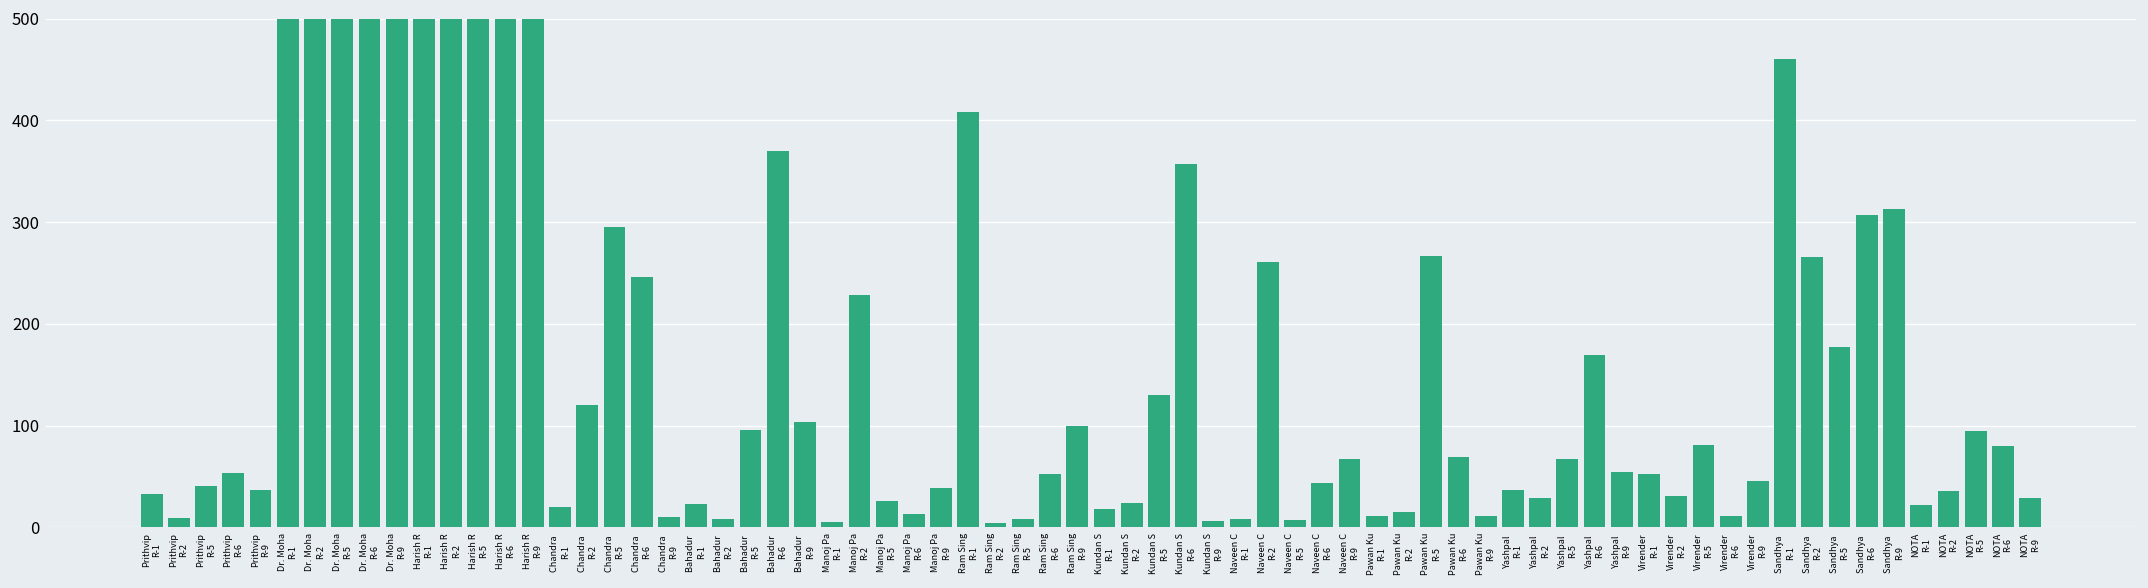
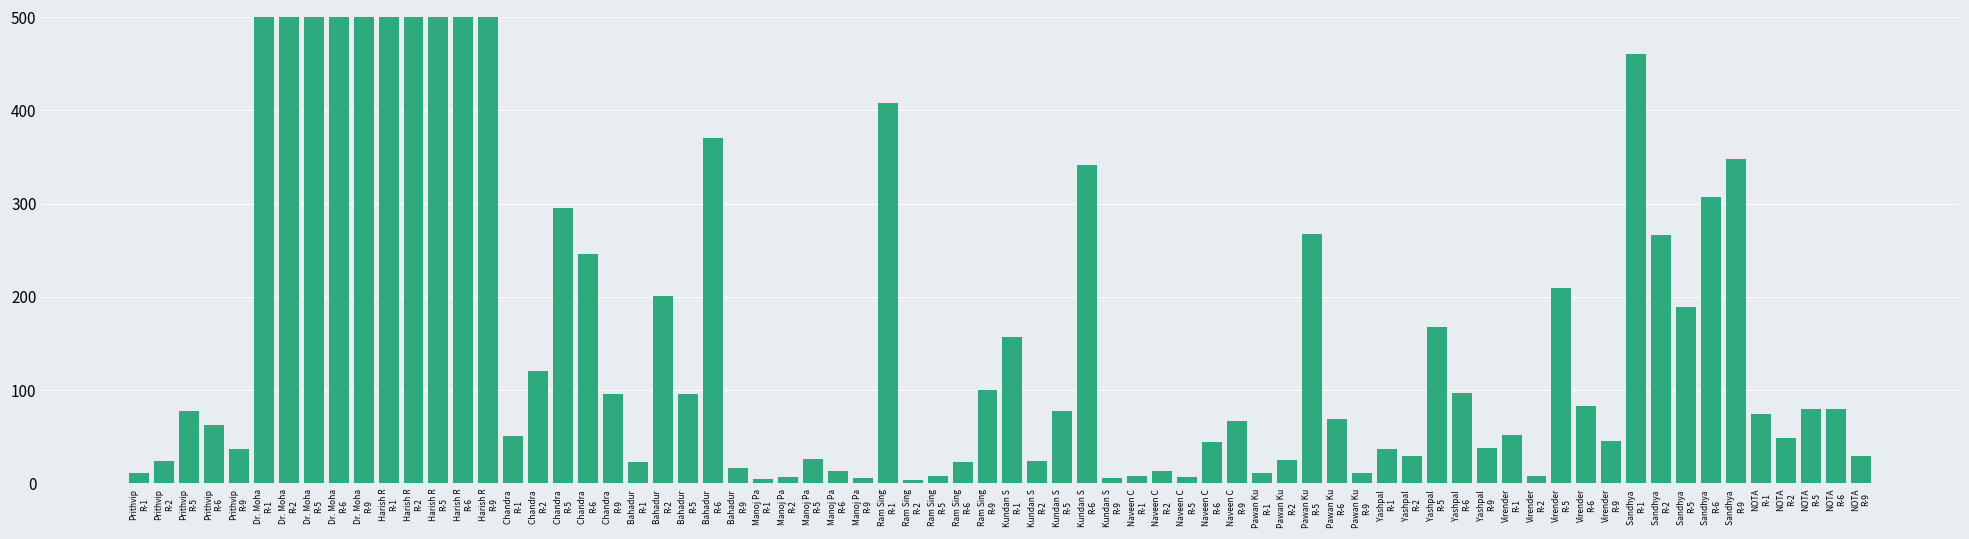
  {
-   "Prithvip R-1": 30,
-   "Prithvip R-2": 10,
-   "Prithvip R-5": 40,
-   "Prithvip R-6": 50,
+   "Prithvip R-1": 10,
+   "Prithvip R-2": 20,
+   "Prithvip R-5": 80,
+   "Prithvip R-6": 60,
    "Prithvip R-9": 40,
-   "Chandra R-1": 20,
+   "Chandra R-1": 50,
    "Chandra R-2": 120,
    "Chandra R-5": 300,
    "Chandra R-6": 250,
-   "Chandra R-9": 10,
+   "Chandra R-9": 100,
    "Bahadur R-1": 20,
-   "Bahadur R-2": 10,
+   "Bahadur R-2": 200,
    "Bahadur R-5": 100,
    "Bahadur R-6": 370,
-   "Bahadur R-9": 100,
+   "Bahadur R-9": 20,
    "Manoj Pa R-1": 10,
-   "Manoj Pa R-2": 230,
+   "Manoj Pa R-2": 10,
    "Manoj Pa R-5": 30,
    "Manoj Pa R-6": 10,
-   "Manoj Pa R-9": 40,
+   "Manoj Pa R-9": 10,
    "Ram Sing R-1": 410,
    "Ram Sing R-2": 0,
    "Ram Sing R-5": 10,
-   "Ram Sing R-6": 50,
+   "Ram Sing R-6": 20,
    "Ram Sing R-9": 100,
-   "Kundan S R-1": 20,
+   "Kundan S R-1": 160,
    "Kundan S R-2": 20,
-   "Kundan S R-5": 130,
-   "Kundan S R-6": 360,
+   "Kundan S R-5": 80,
+   "Kundan S R-6": 340,
    "Kundan S R-9": 10,
    "Naveen C R-1": 10,
-   "Naveen C R-2": 260,
+   "Naveen C R-2": 10,
    "Naveen C R-5": 10,
    "Naveen C R-6": 40,
    "Naveen C R-9": 70,
    "Pawan Ku R-1": 10,
-   "Pawan Ku R-2": 20,
+   "Pawan Ku R-2": 30,
    "Pawan Ku R-5": 270,
    "Pawan Ku R-6": 70,
    "Pawan Ku R-9": 10,
    "Yashpal R-1": 40,
    "Yashpal R-2": 30,
-   "Yashpal R-5": 70,
-   "Yashpal R-6": 170,
-   "Yashpal R-9": 50,
+   "Yashpal R-5": 170,
+   "Yashpal R-6": 100,
+   "Yashpal R-9": 40,
    "Virender R-1": 50,
-   "Virender R-2": 30,
-   "Virender R-5": 80,
-   "Virender R-6": 10,
+   "Virender R-2": 10,
+   "Virender R-5": 210,
+   "Virender R-6": 80,
    "Virender R-9": 50,
    "Sandhya R-1": 460,
    "Sandhya R-2": 270,
-   "Sandhya R-5": 180,
+   "Sandhya R-5": 190,
    "Sandhya R-6": 310,
-   "Sandhya R-9": 310,
-   "NOTA R-1": 20,
-   "NOTA R-2": 40,
-   "NOTA R-5": 100,
+   "Sandhya R-9": 350,
+   "NOTA R-1": 70,
+   "NOTA R-2": 50,
+   "NOTA R-5": 80,
    "NOTA R-6": 80,
    "NOTA R-9": 30
  }
